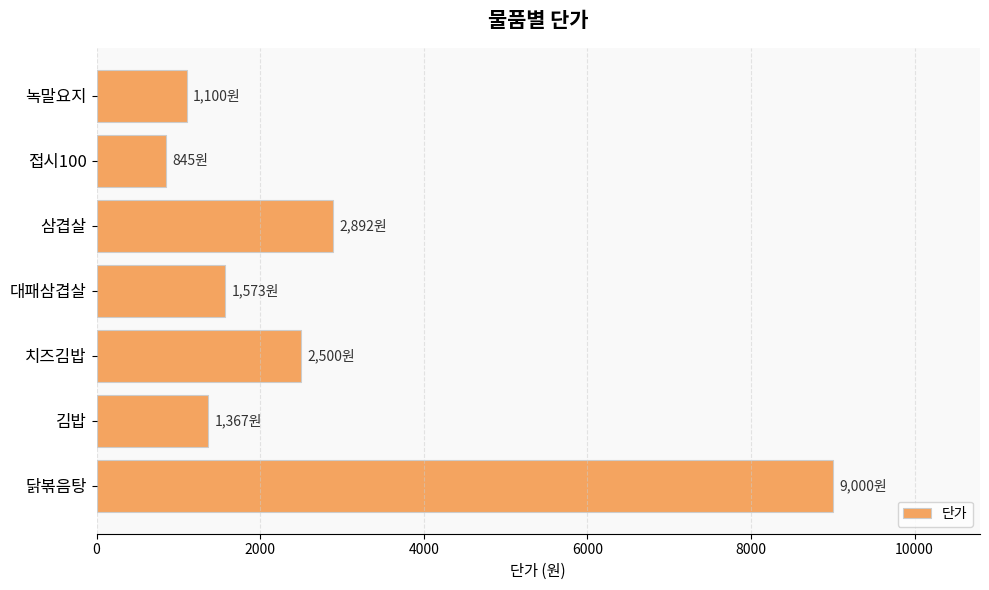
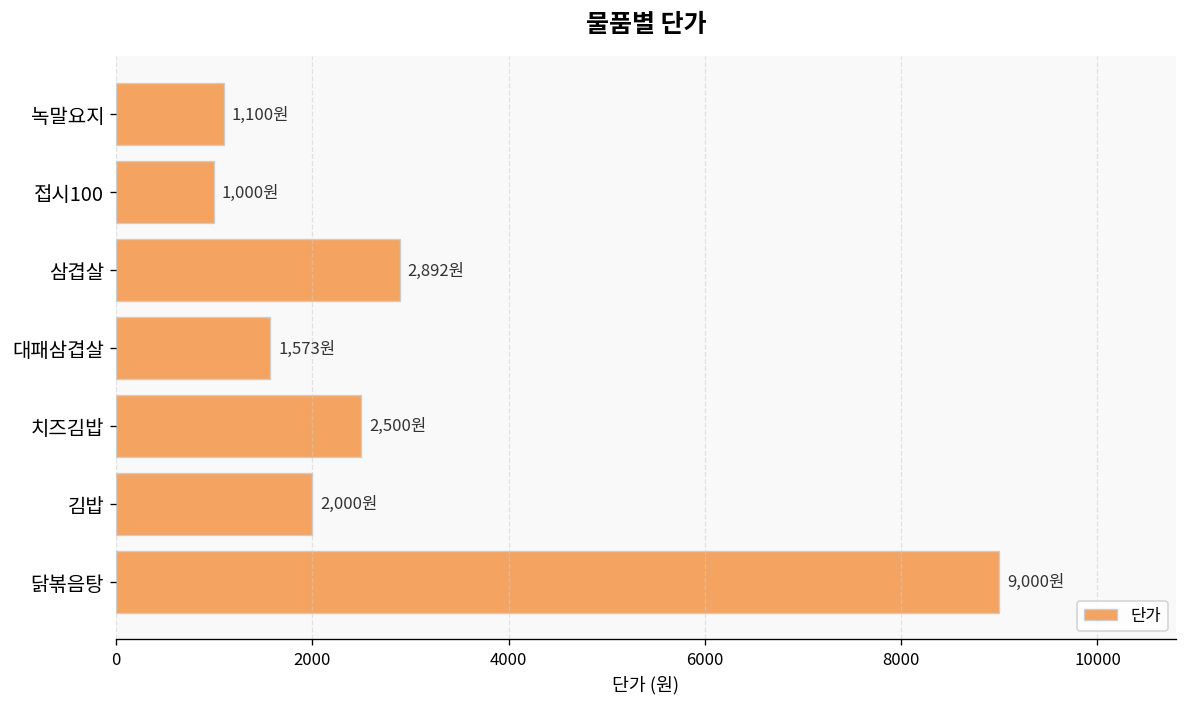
  {
    "녹말요지": "1,100원",
-   "접시100": "845원",
+   "접시100": "1,000원",
    "삼겹살": "2,892원",
    "대패삼겹살": "1,573원",
    "치즈김밥": "2,500원",
-   "김밥": "1,367원",
+   "김밥": "2,000원",
    "닭볶음탕": "9,000원"
  }
